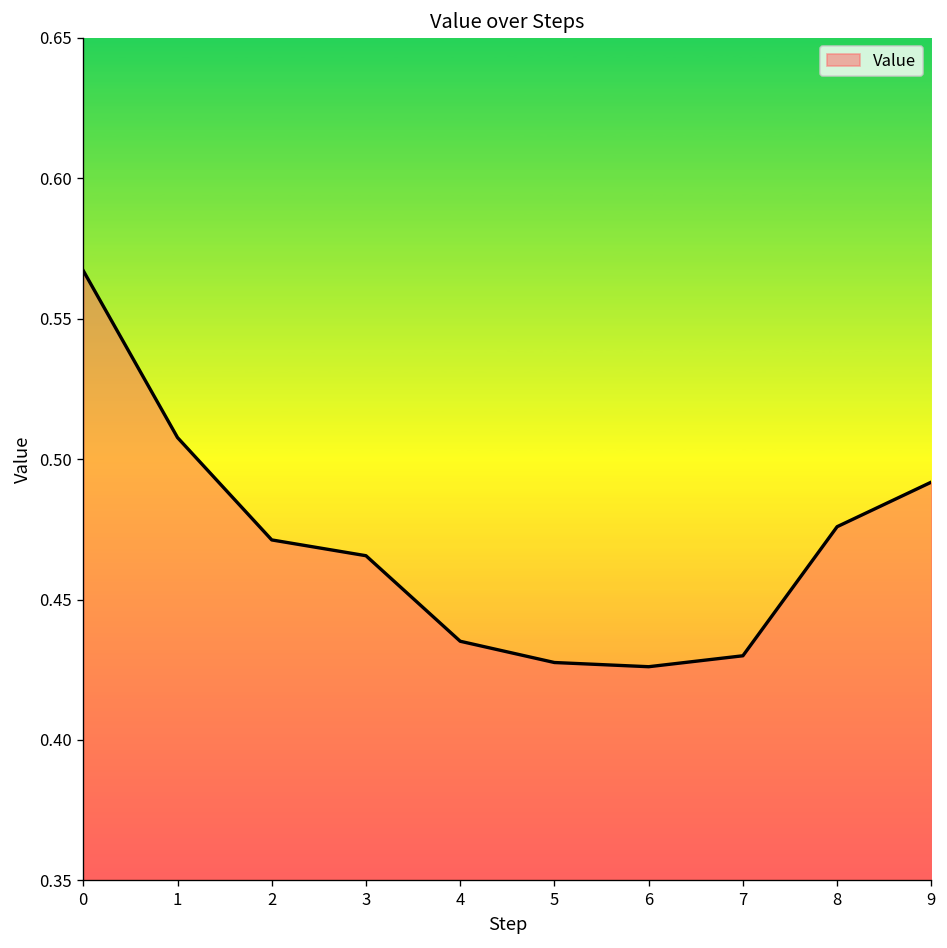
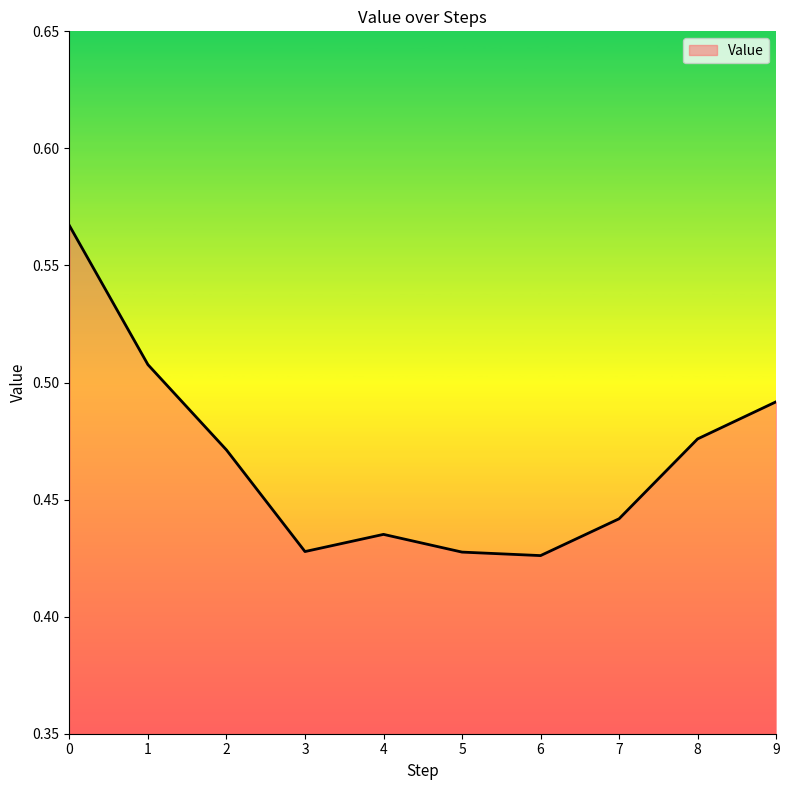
  {
    "0": 0.567,
    "1": 0.508,
    "2": 0.471,
-   "3": 0.466,
+   "3": 0.428,
    "4": 0.435,
    "5": 0.428,
    "6": 0.426,
-   "7": 0.430,
+   "7": 0.442,
    "8": 0.476,
    "9": 0.492
  }
